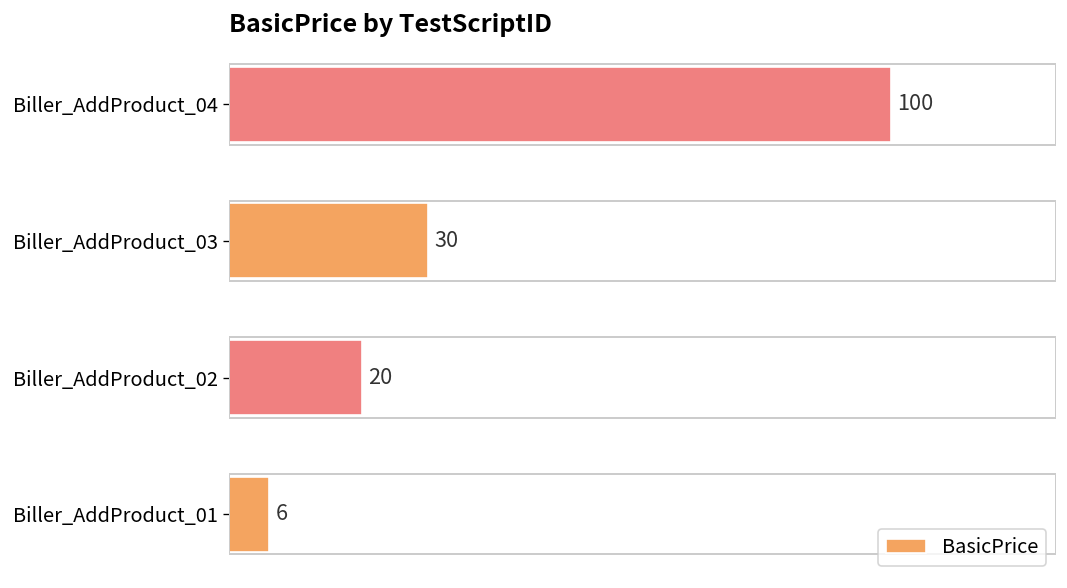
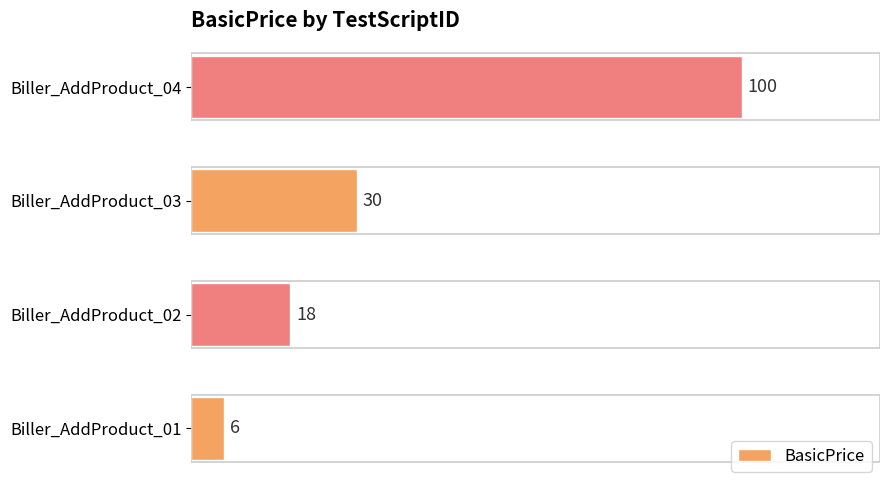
  {
    "Biller_AddProduct_04": 100,
    "Biller_AddProduct_03": 30,
-   "Biller_AddProduct_02": 20,
+   "Biller_AddProduct_02": 18,
    "Biller_AddProduct_01": 6
  }
